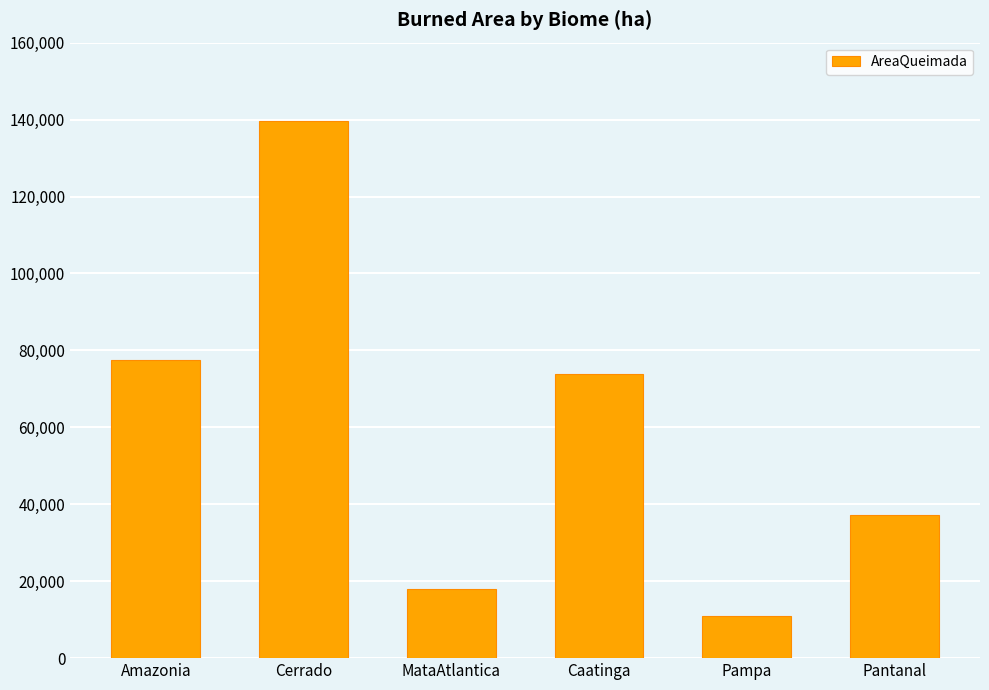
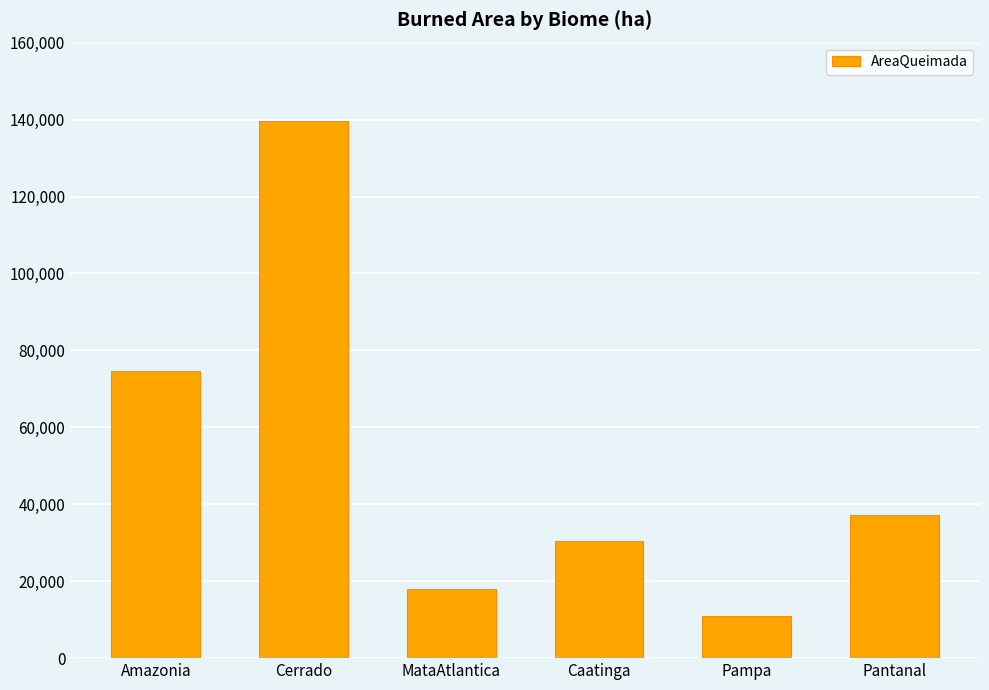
  {
-   "Amazonia": "77,000",
+   "Amazonia": "75,000",
    "Cerrado": "140,000",
    "MataAtlantica": "18,000",
-   "Caatinga": "74,000",
+   "Caatinga": "30,000",
    "Pampa": "11,000",
    "Pantanal": "37,000"
  }
